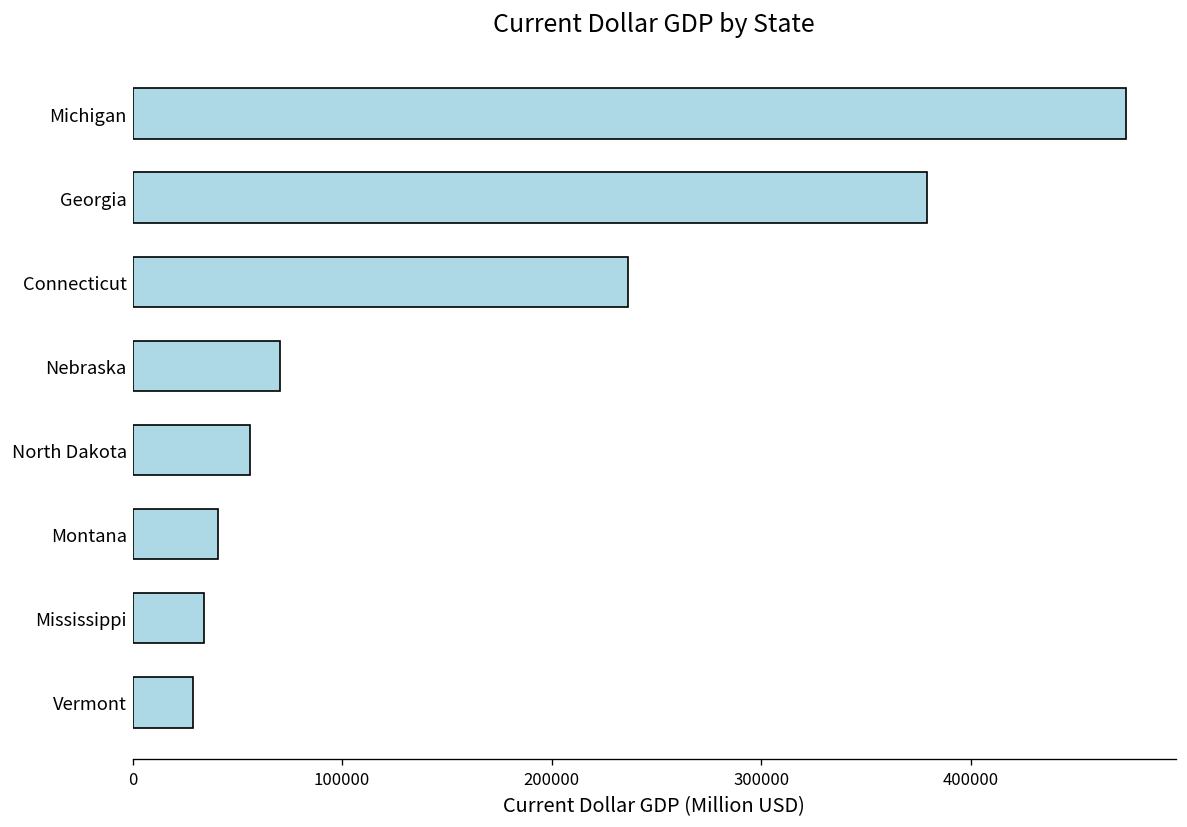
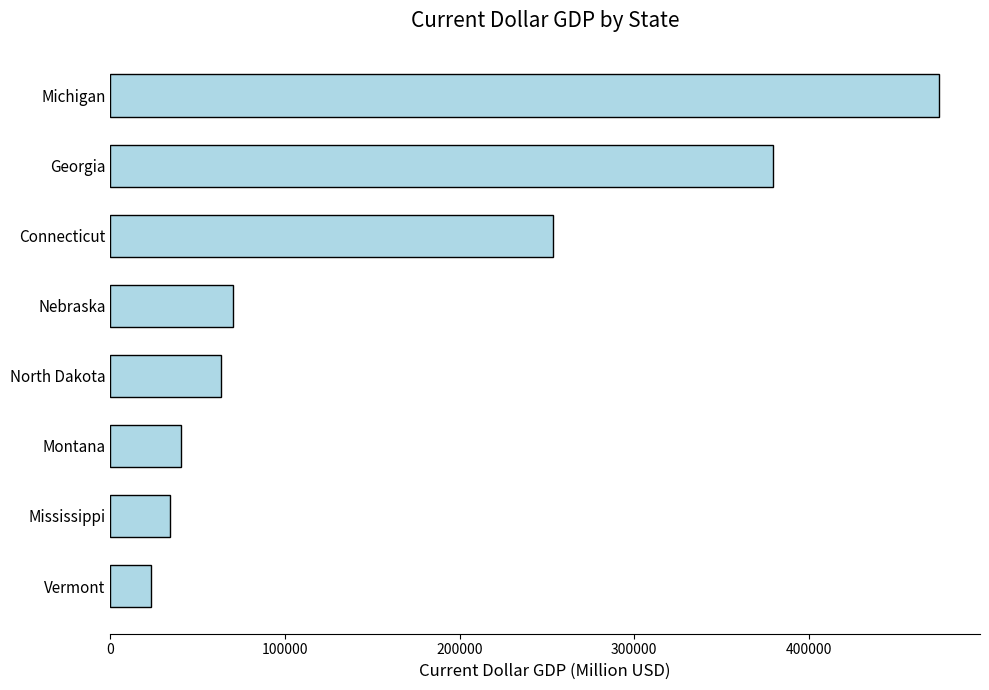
  {
    "Michigan": 474000,
    "Georgia": 379000,
-   "Connecticut": 236000,
+   "Connecticut": 253000,
    "Nebraska": 70000,
-   "North Dakota": 56000,
+   "North Dakota": 63000,
    "Montana": 41000,
    "Mississippi": 34000,
-   "Vermont": 29000
+   "Vermont": 23000
  }
